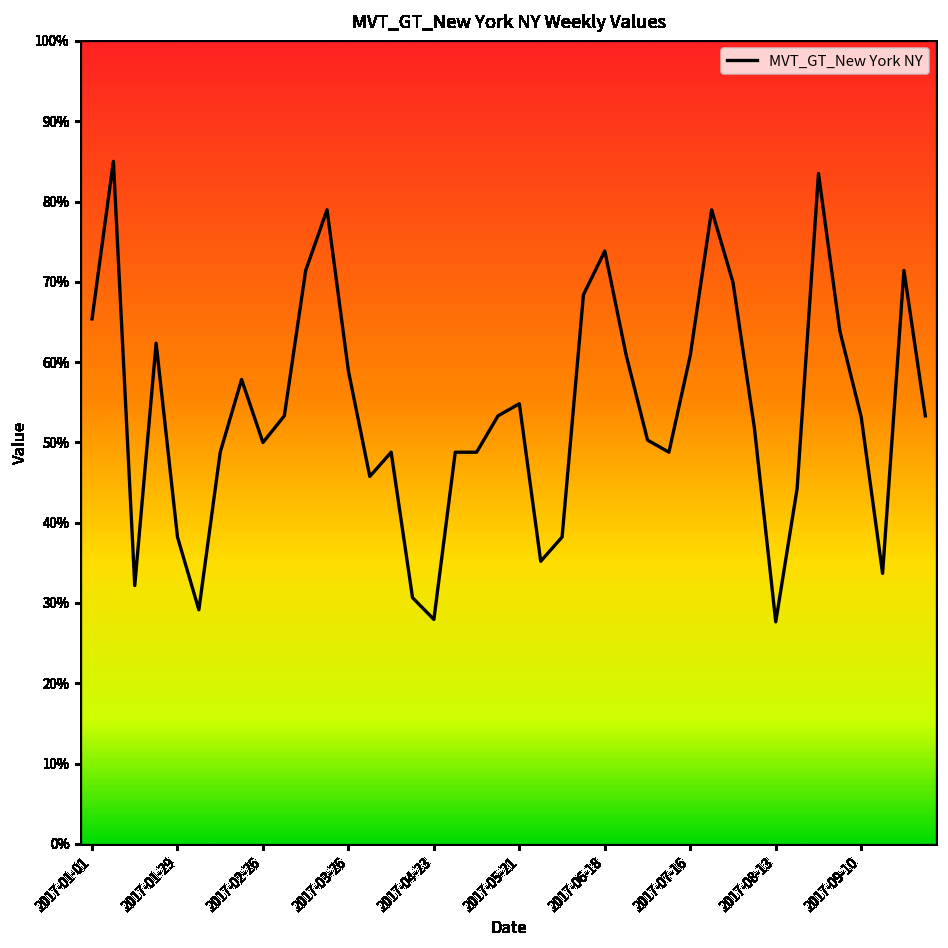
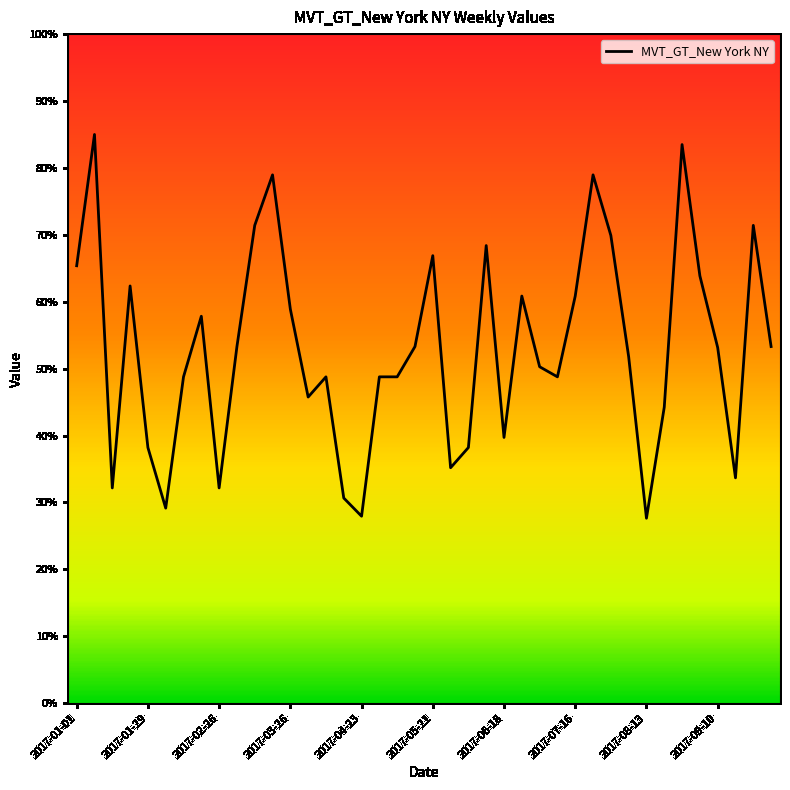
  {
    "2017-01-01": "65%",
    "2017-01-29": "38%",
-   "2017-02-26": "50%",
+   "2017-02-26": "32%",
    "2017-03-26": "59%",
    "2017-04-23": "28%",
-   "2017-05-21": "55%",
-   "2017-06-18": "74%",
+   "2017-05-21": "67%",
+   "2017-06-18": "40%",
    "2017-07-16": "61%",
    "2017-08-13": "28%",
    "2017-09-10": "53%"
  }
